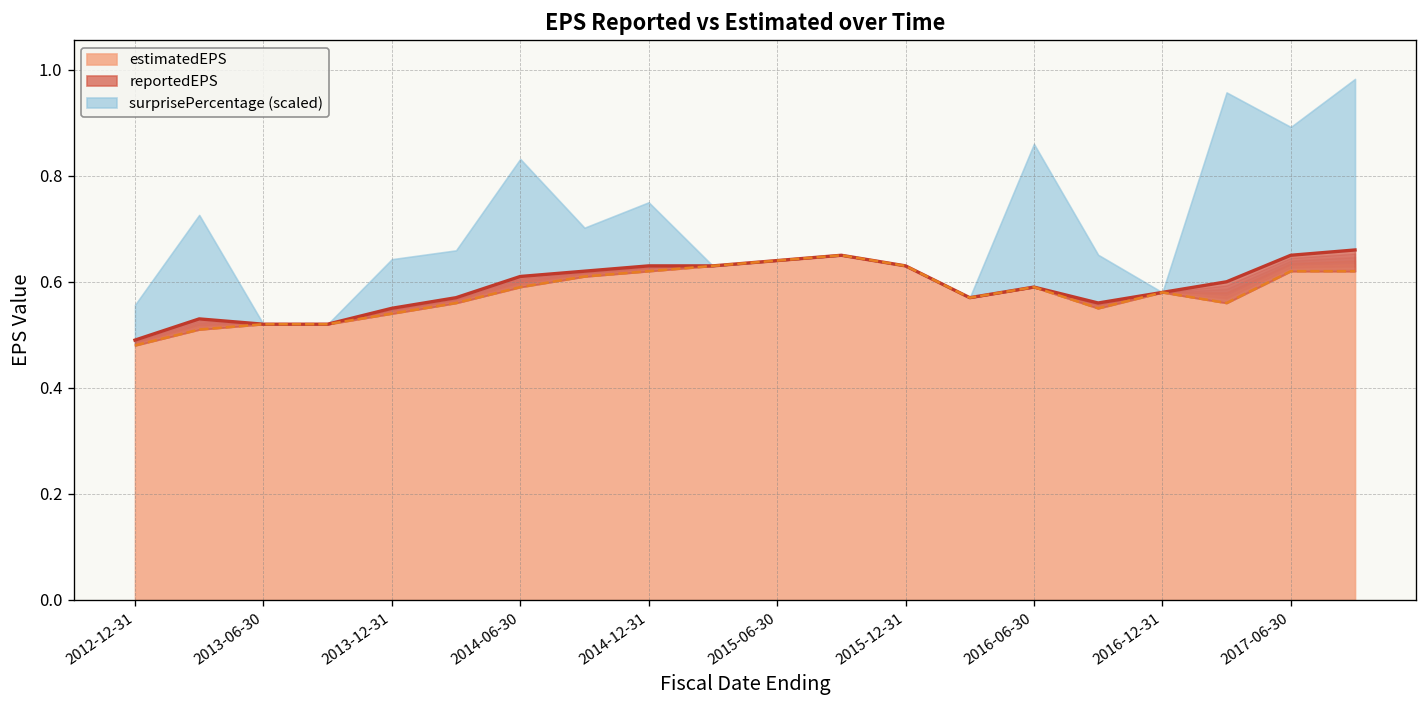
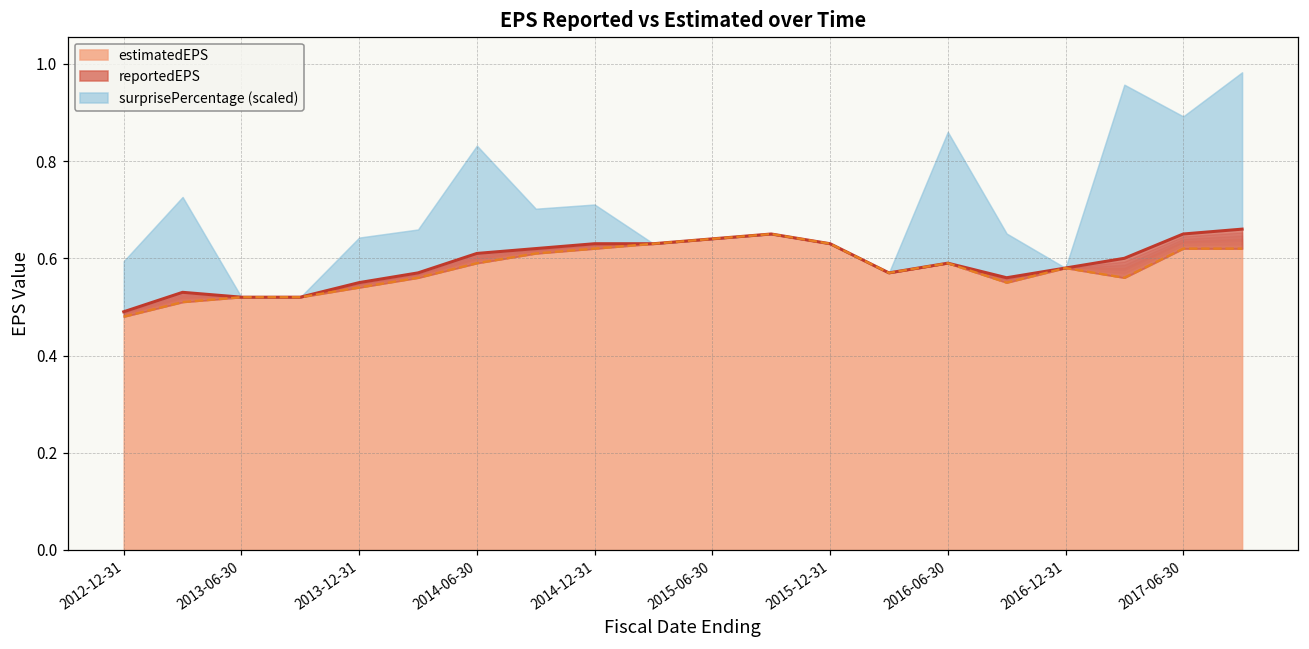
  {
    "surprisePercentage (scaled)": {
-     "2012-12-31": 0.07,
+     "2012-12-31": 0.10,
      "2013-12-31": 0.09,
      "2014-06-30": 0.22,
-     "2014-12-31": 0.12,
+     "2014-12-31": 0.08,
      "2016-06-30": 0.27,
      "2017-06-30": 0.24
    }
  }
